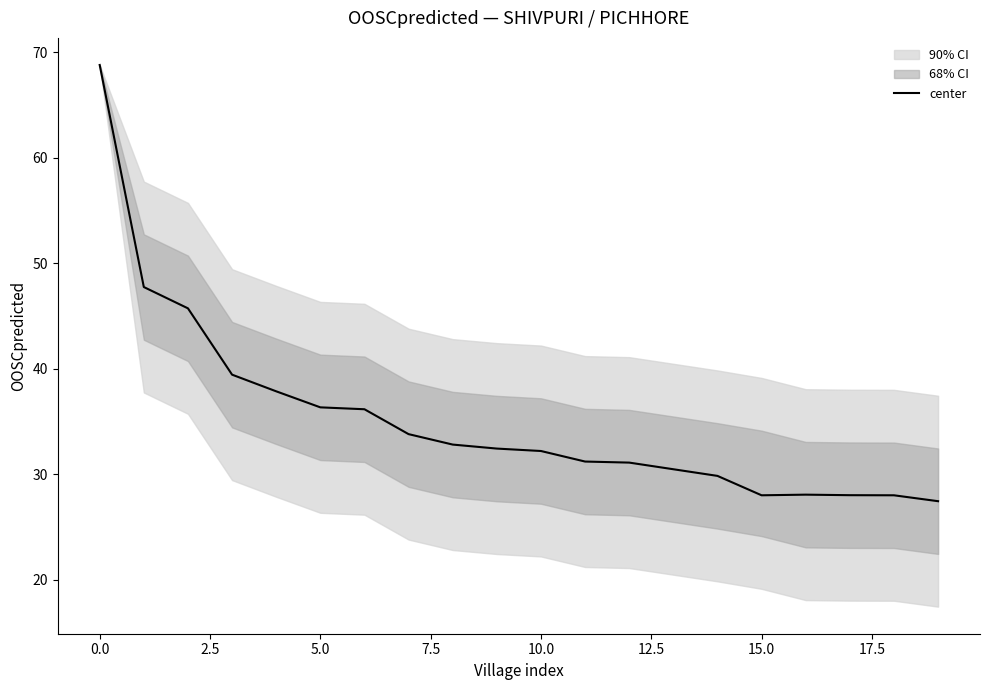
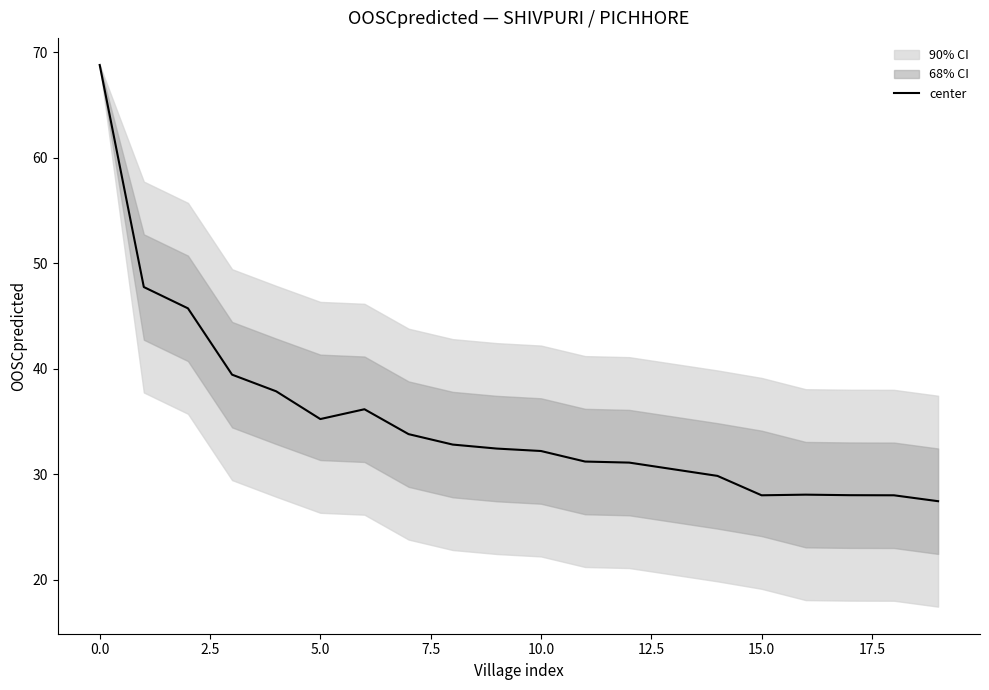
  {
    "center": {
-     "5.0": 36.3,
+     "5.0": 35.2,
      "10.0": 32.2,
      "15.0": 28.0
    }
  }
